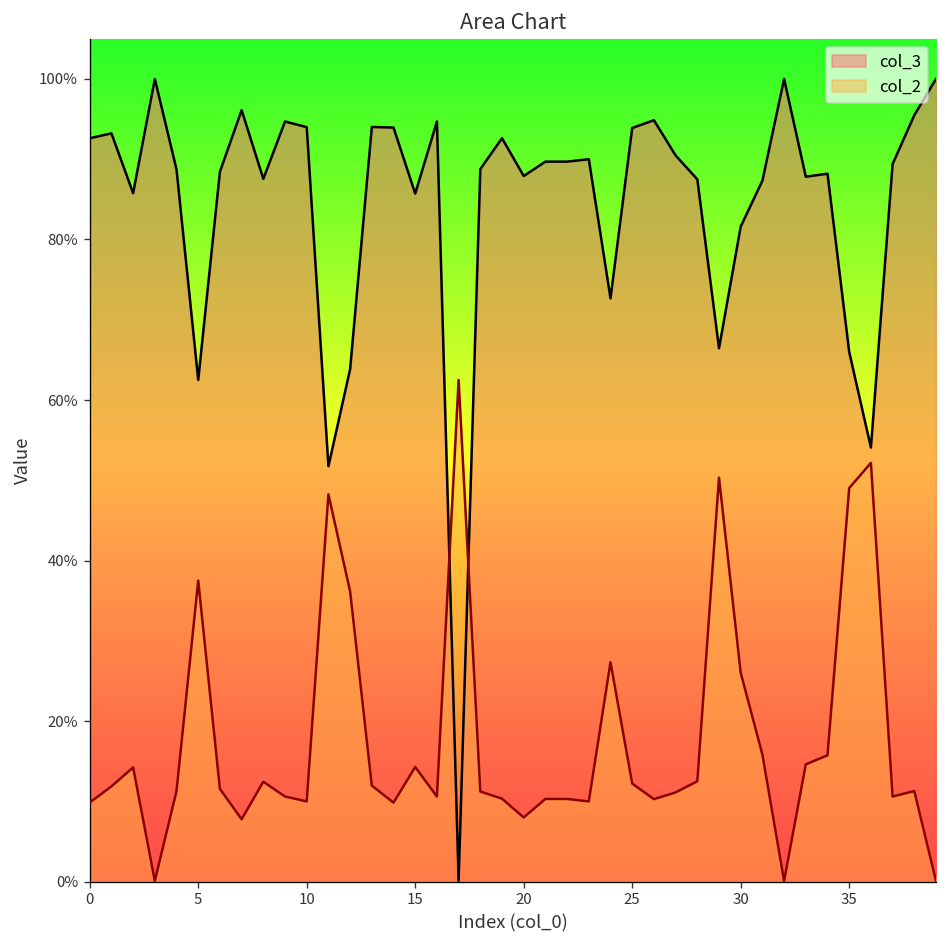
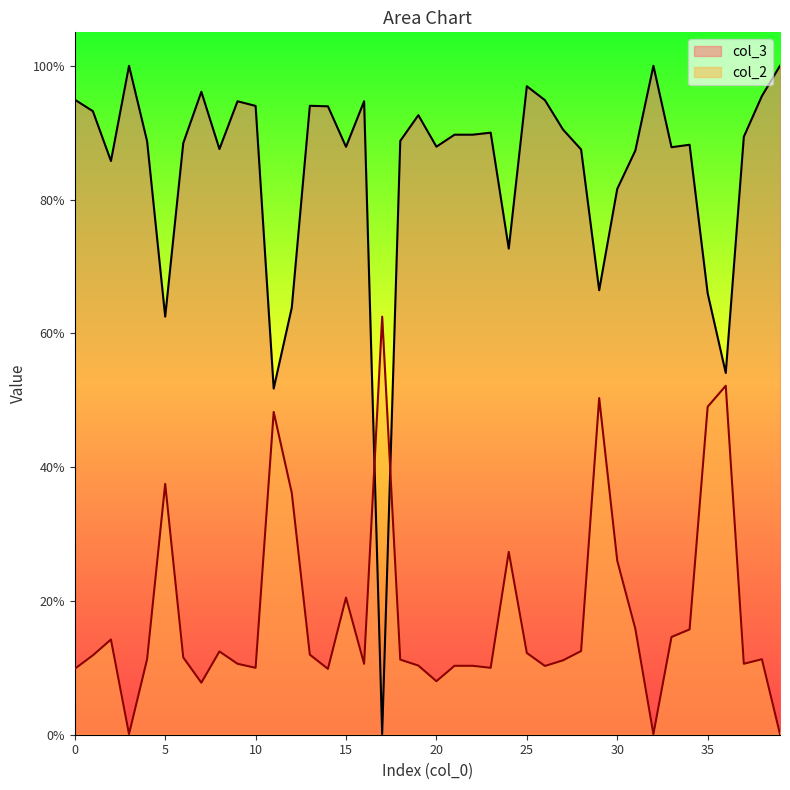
  {
    "col_3": {
-     "0": "93%",
+     "0": "95%",
      "5": "63%",
      "10": "94%",
-     "15": "86%",
+     "15": "88%",
      "20": "88%",
-     "25": "94%",
+     "25": "97%",
      "30": "82%",
      "35": "66%"
    },
    "col_2": {
      "0": "10%",
      "5": "38%",
      "10": "10%",
-     "15": "14%",
+     "15": "20%",
      "20": "8%",
      "25": "12%",
      "30": "26%",
      "35": "49%"
    }
  }
